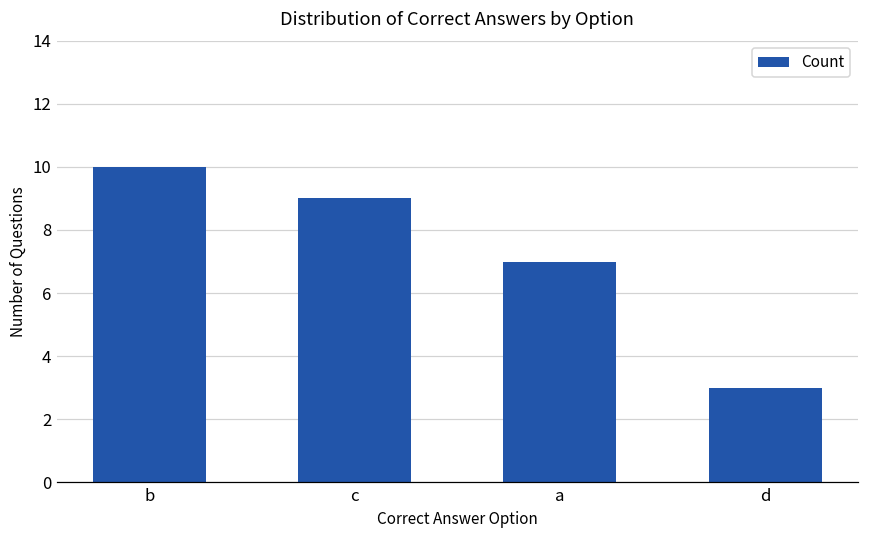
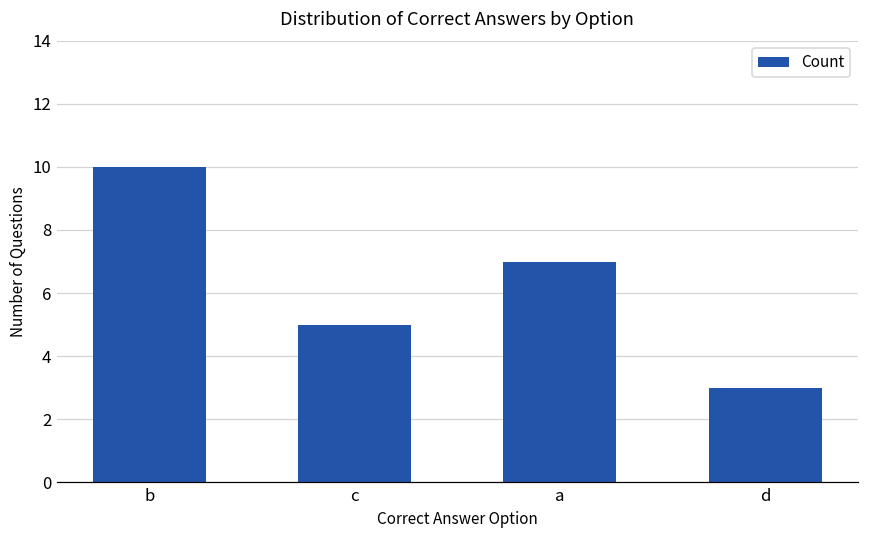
  {
    "b": 10,
-   "c": 9,
+   "c": 5,
    "a": 7,
    "d": 3
  }
